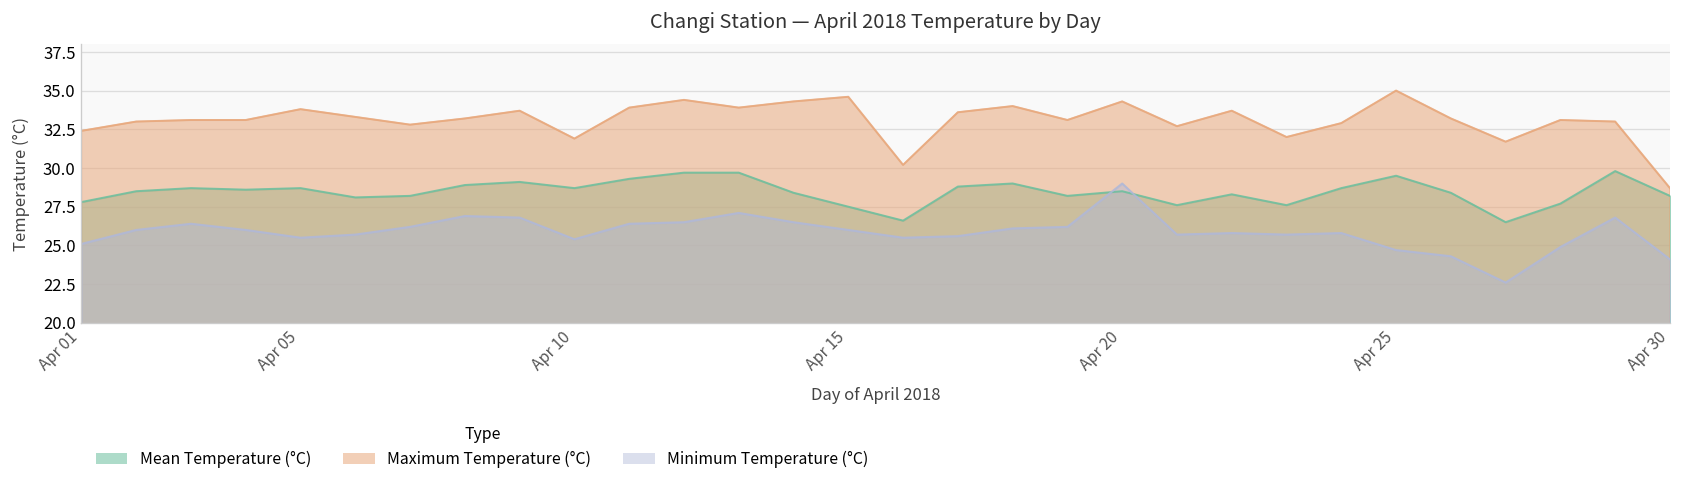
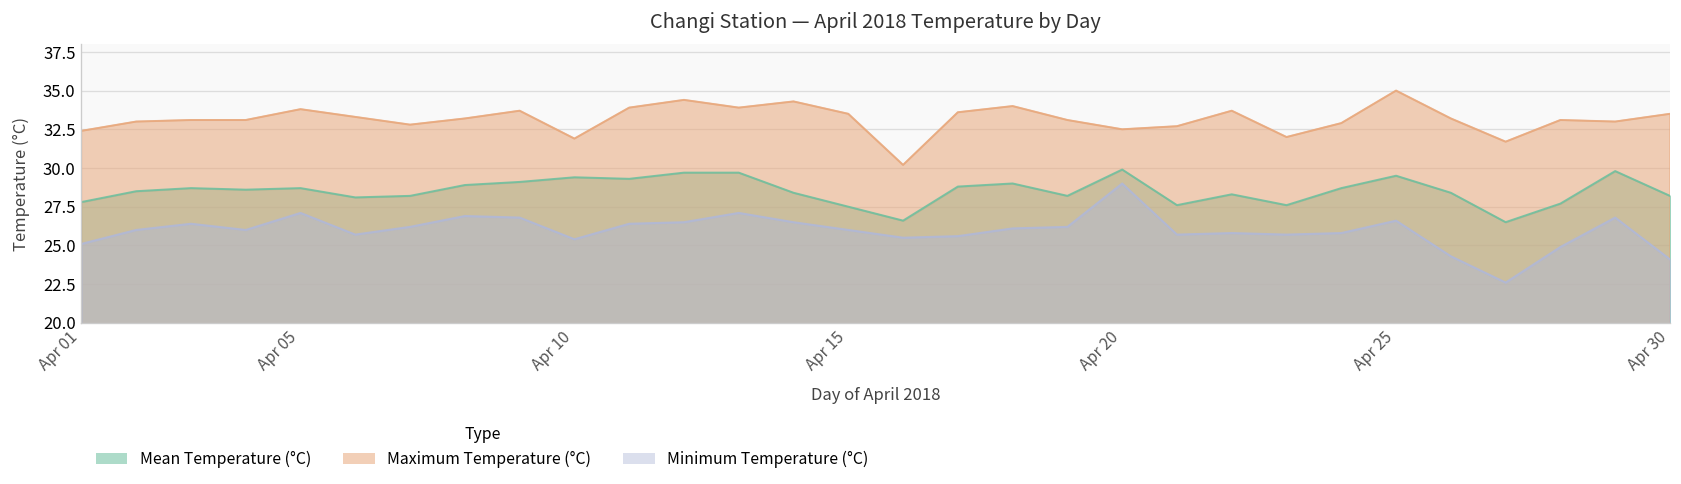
  {
    "Mean Temperature (°C)": {
      "Apr 01": 27.8,
      "Apr 05": 28.7,
-     "Apr 10": 28.7,
+     "Apr 10": 29.4,
      "Apr 15": 27.5,
-     "Apr 20": 28.5,
+     "Apr 20": 29.9,
      "Apr 25": 29.5,
      "Apr 30": 28.2
    },
    "Maximum Temperature (°C)": {
      "Apr 01": 32.4,
      "Apr 05": 33.8,
      "Apr 10": 31.9,
-     "Apr 15": 34.6,
-     "Apr 20": 34.3,
+     "Apr 15": 33.5,
+     "Apr 20": 32.5,
      "Apr 25": 35.0,
-     "Apr 30": 28.7
+     "Apr 30": 33.5
    },
    "Minimum Temperature (°C)": {
      "Apr 01": 25.1,
-     "Apr 05": 25.5,
+     "Apr 05": 27.1,
      "Apr 10": 25.4,
      "Apr 15": 26.0,
      "Apr 20": 29.0,
-     "Apr 25": 24.7,
+     "Apr 25": 26.6,
      "Apr 30": 24.1
    }
  }
